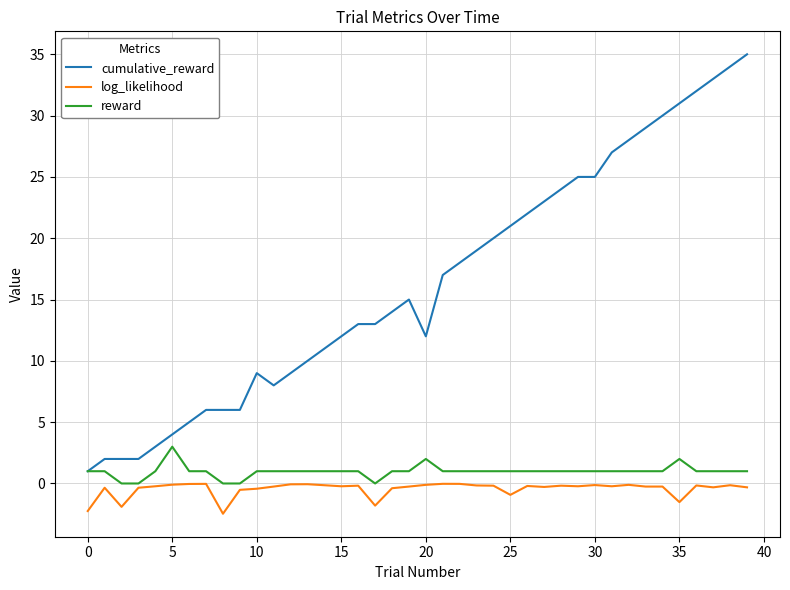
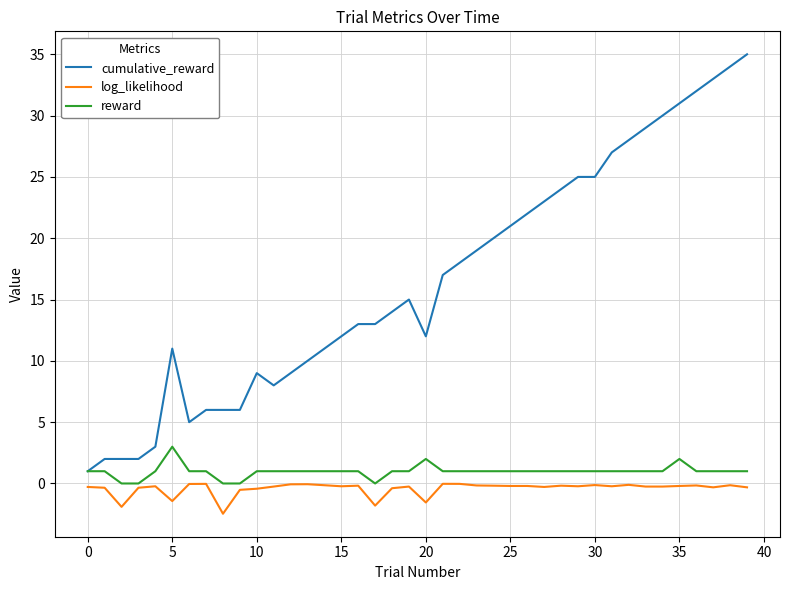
  {
    "cumulative_reward": {
-     "5": 4,
+     "5": 11,
      "10": 9,
      "15": 12,
      "20": 12,
      "25": 21,
      "30": 25,
      "35": 31
    },
    "log_likelihood": {
-     "0": -2.2,
-     "5": -0.1,
+     "0": -0.3,
+     "5": -1.4,
      "10": -0.4,
      "15": -0.2,
-     "20": -0.1,
-     "25": -0.9,
+     "20": -1.5,
+     "25": -0.2,
      "30": -0.1,
-     "35": -1.5
+     "35": -0.2
    },
    "reward": {
      "5": 3.0,
      "10": 1.0,
      "15": 1.0,
      "20": 2.0,
      "25": 1.0,
      "30": 1.0,
      "35": 2.0
    }
  }
